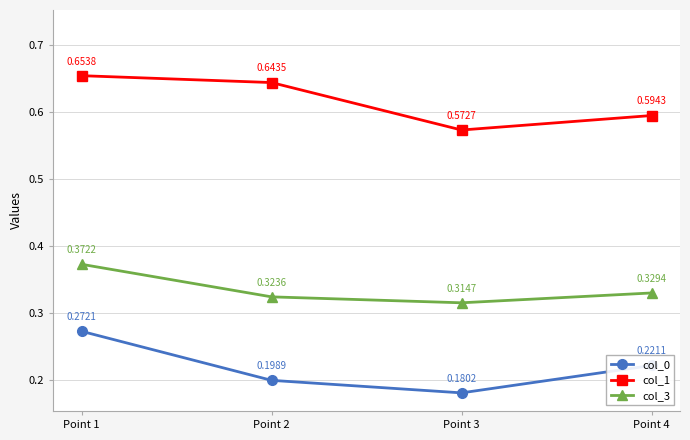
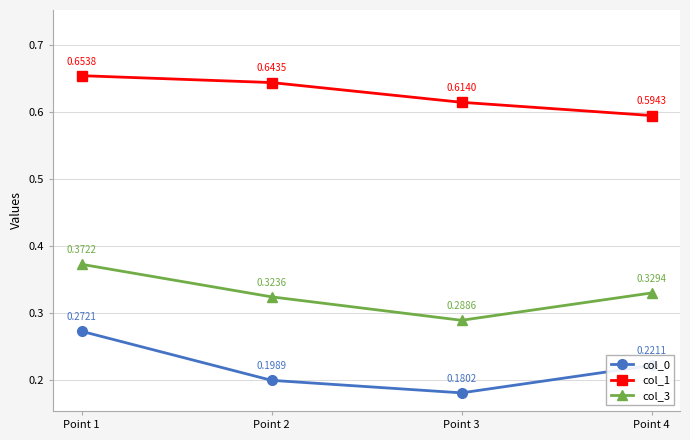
  {
    "col_0": {
      "Point 1": 0.2721,
      "Point 2": 0.1989,
      "Point 3": 0.1802
    },
    "col_1": {
      "Point 1": 0.6538,
      "Point 2": 0.6435,
-     "Point 3": 0.5727,
+     "Point 3": 0.6140,
      "Point 4": 0.5943
    },
    "col_3": {
      "Point 1": 0.3722,
      "Point 2": 0.3236,
-     "Point 3": 0.3147,
+     "Point 3": 0.2886,
      "Point 4": 0.3294
    }
  }
